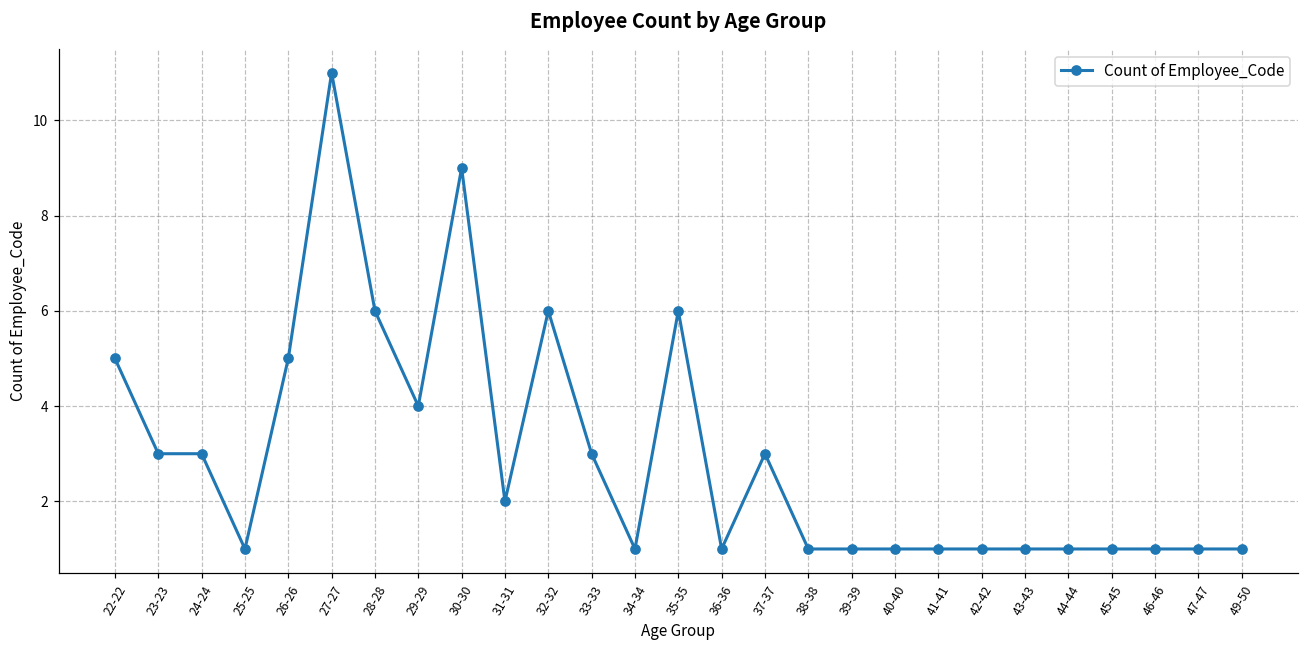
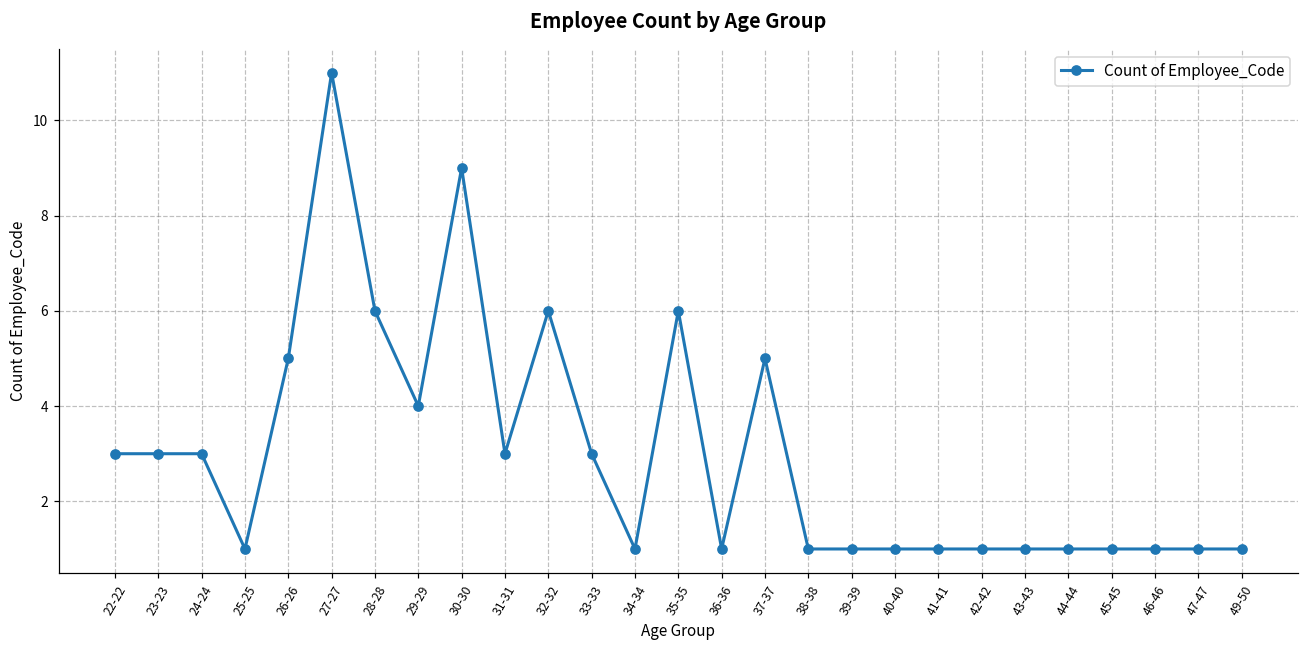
  {
-   "22-22": 5,
+   "22-22": 3,
    "23-23": 3,
    "24-24": 3,
    "25-25": 1,
    "26-26": 5,
    "27-27": 11,
    "28-28": 6,
    "29-29": 4,
    "30-30": 9,
-   "31-31": 2,
+   "31-31": 3,
    "32-32": 6,
    "33-33": 3,
    "34-34": 1,
    "35-35": 6,
    "36-36": 1,
-   "37-37": 3,
+   "37-37": 5,
    "38-38": 1,
    "39-39": 1,
    "40-40": 1,
    "41-41": 1,
    "42-42": 1,
    "43-43": 1,
    "44-44": 1,
    "45-45": 1,
    "46-46": 1,
    "47-47": 1,
    "49-50": 1
  }
